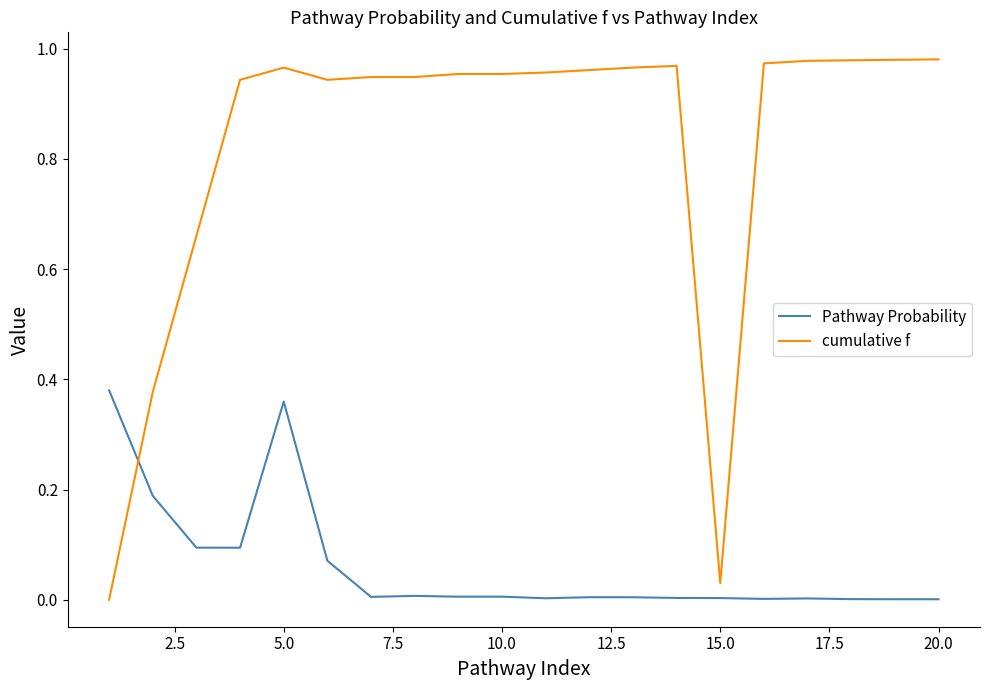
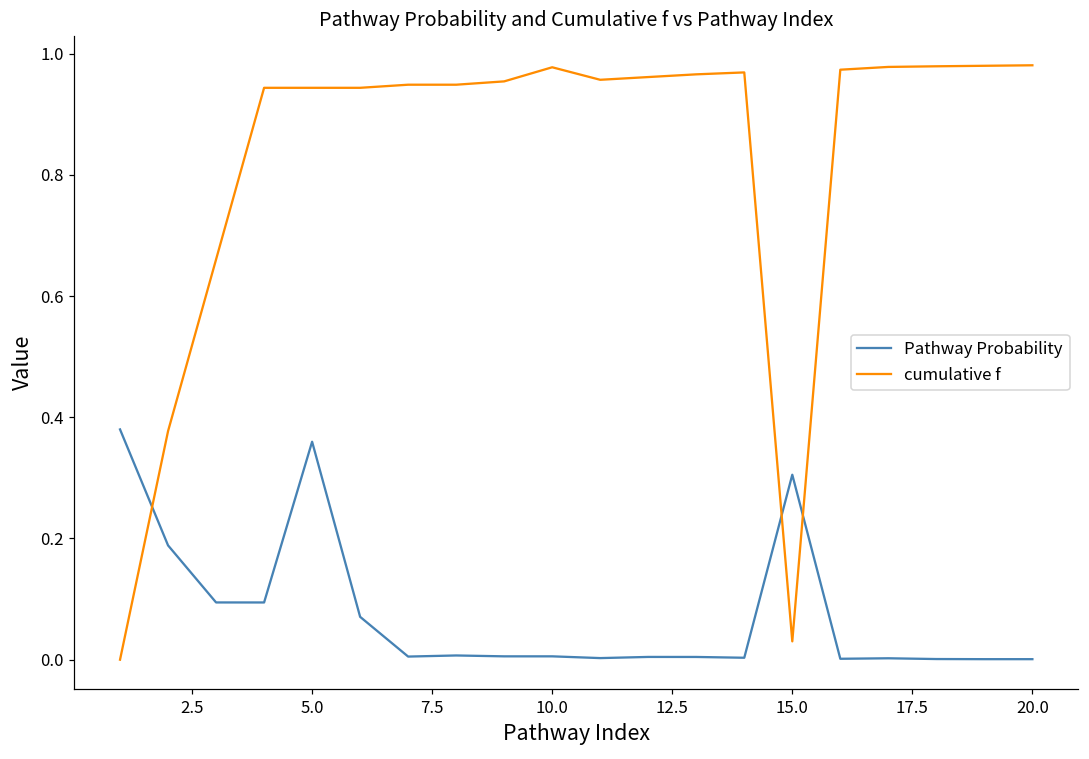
  {
    "Pathway Probability": {
      "5.0": 0.36,
      "10.0": 0.01,
-     "15.0": 0.00,
+     "15.0": 0.31,
      "20.0": 0.00
    },
    "cumulative f": {
-     "5.0": 0.97,
-     "10.0": 0.95,
+     "5.0": 0.94,
+     "10.0": 0.98,
      "15.0": 0.03,
      "20.0": 0.98
    }
  }
